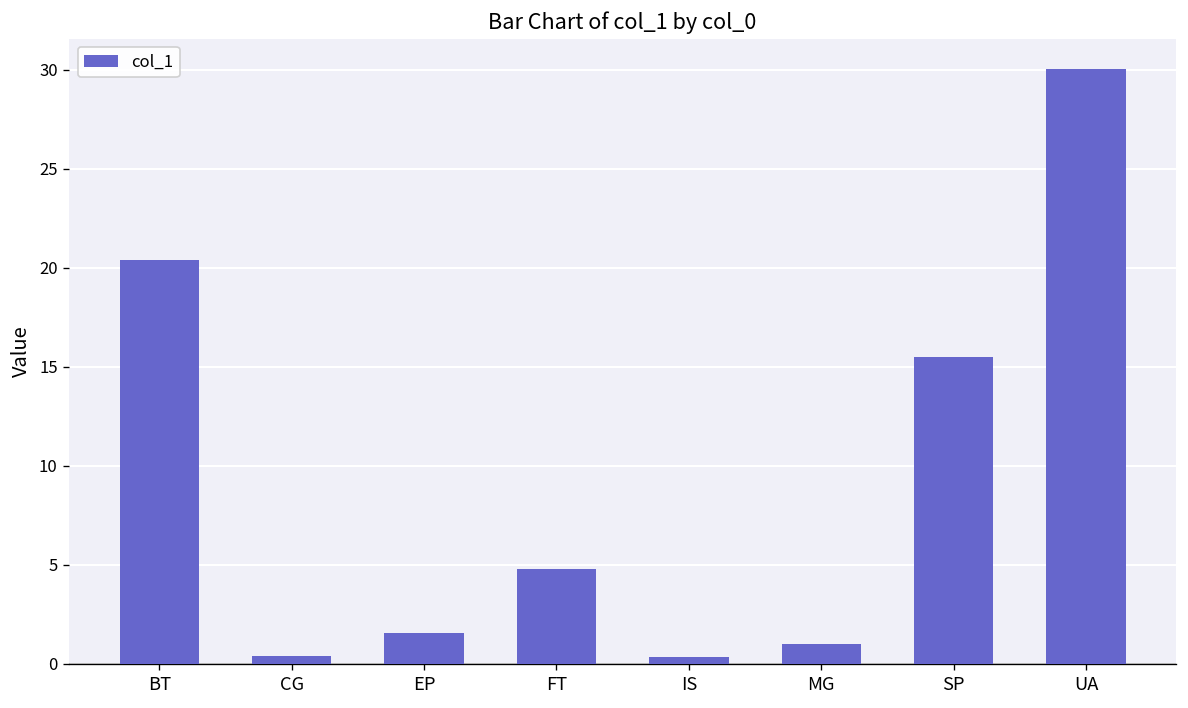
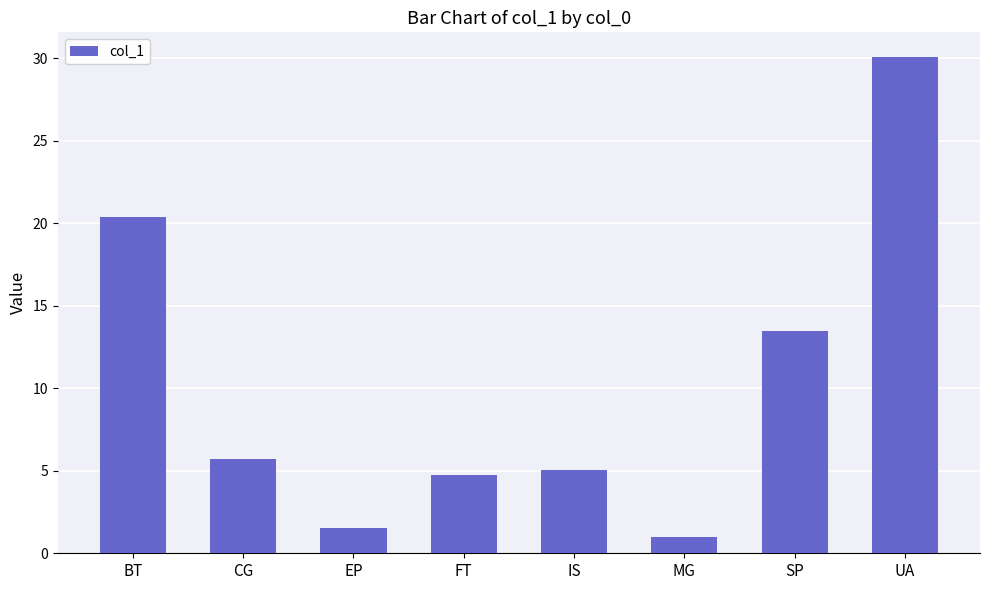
  {
    "BT": 20.4,
-   "CG": 0.4,
+   "CG": 5.7,
    "EP": 1.6,
    "FT": 4.8,
-   "IS": 0.3,
+   "IS": 5.0,
    "MG": 1.0,
-   "SP": 15.5,
+   "SP": 13.5,
    "UA": 30.1
  }
